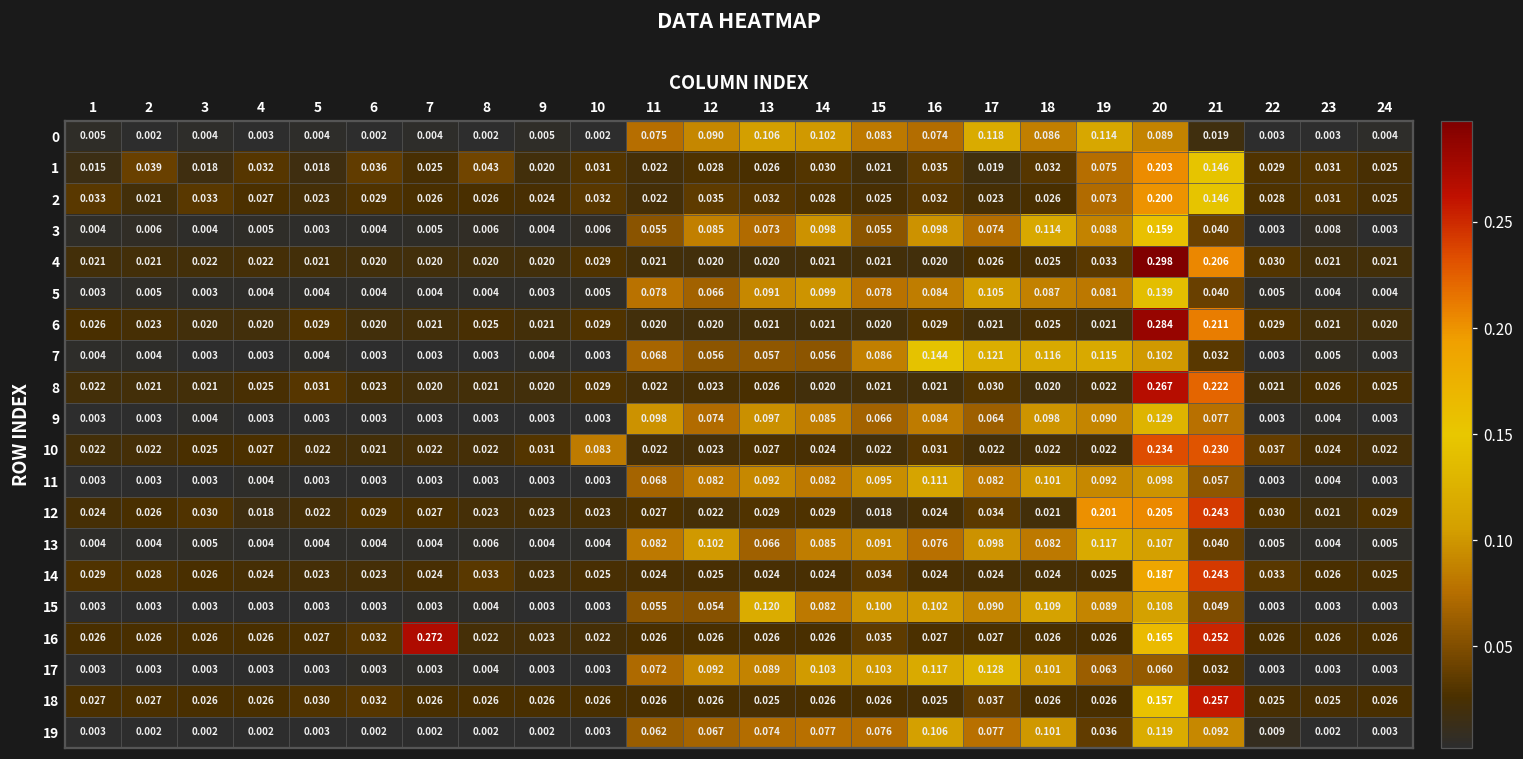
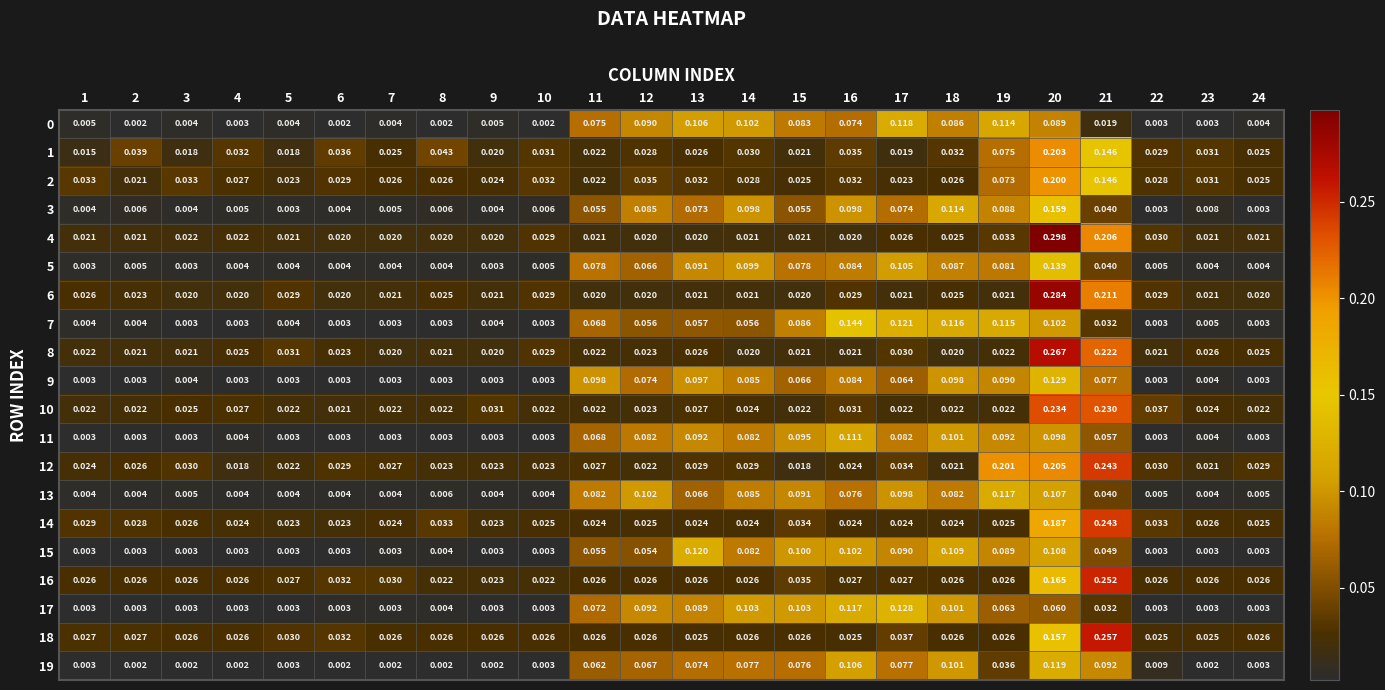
  {
    "10": {
      "1": 0.022,
      "2": 0.022,
      "3": 0.025,
      "4": 0.027,
      "5": 0.022,
      "6": 0.021,
      "7": 0.022,
      "8": 0.022,
      "9": 0.031,
-     "10": 0.083,
+     "10": 0.022,
      "11": 0.022,
      "12": 0.023,
      "13": 0.027,
      "14": 0.024,
      "15": 0.022,
      "16": 0.031,
      "17": 0.022,
      "18": 0.022,
      "19": 0.022,
      "20": 0.234,
      "21": 0.230,
      "22": 0.037,
      "23": 0.024,
      "24": 0.022
    },
    "16": {
      "1": 0.026,
      "2": 0.026,
      "3": 0.026,
      "4": 0.026,
      "5": 0.027,
      "6": 0.032,
-     "7": 0.272,
+     "7": 0.030,
      "8": 0.022,
      "9": 0.023,
      "10": 0.022,
      "11": 0.026,
      "12": 0.026,
      "13": 0.026,
      "14": 0.026,
      "15": 0.035,
      "16": 0.027,
      "17": 0.027,
      "18": 0.026,
      "19": 0.026,
      "20": 0.165,
      "21": 0.252,
      "22": 0.026,
      "23": 0.026,
      "24": 0.026
    }
  }
